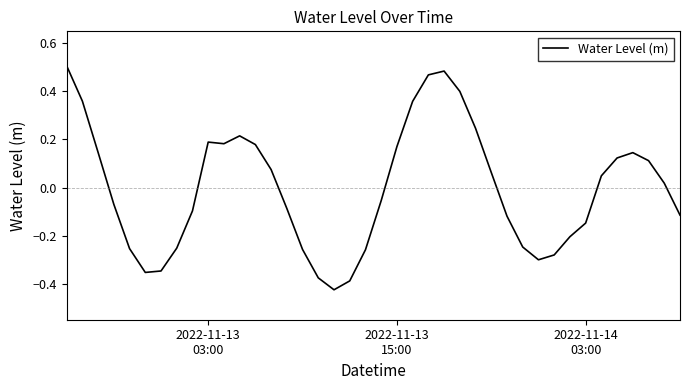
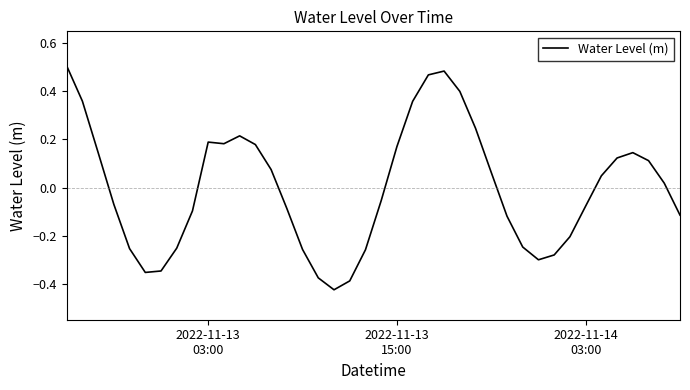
  {
    "2022-11-13 03:00": 0.19,
    "2022-11-13 15:00": 0.17,
-   "2022-11-14 03:00": -0.15
+   "2022-11-14 03:00": -0.08
  }
